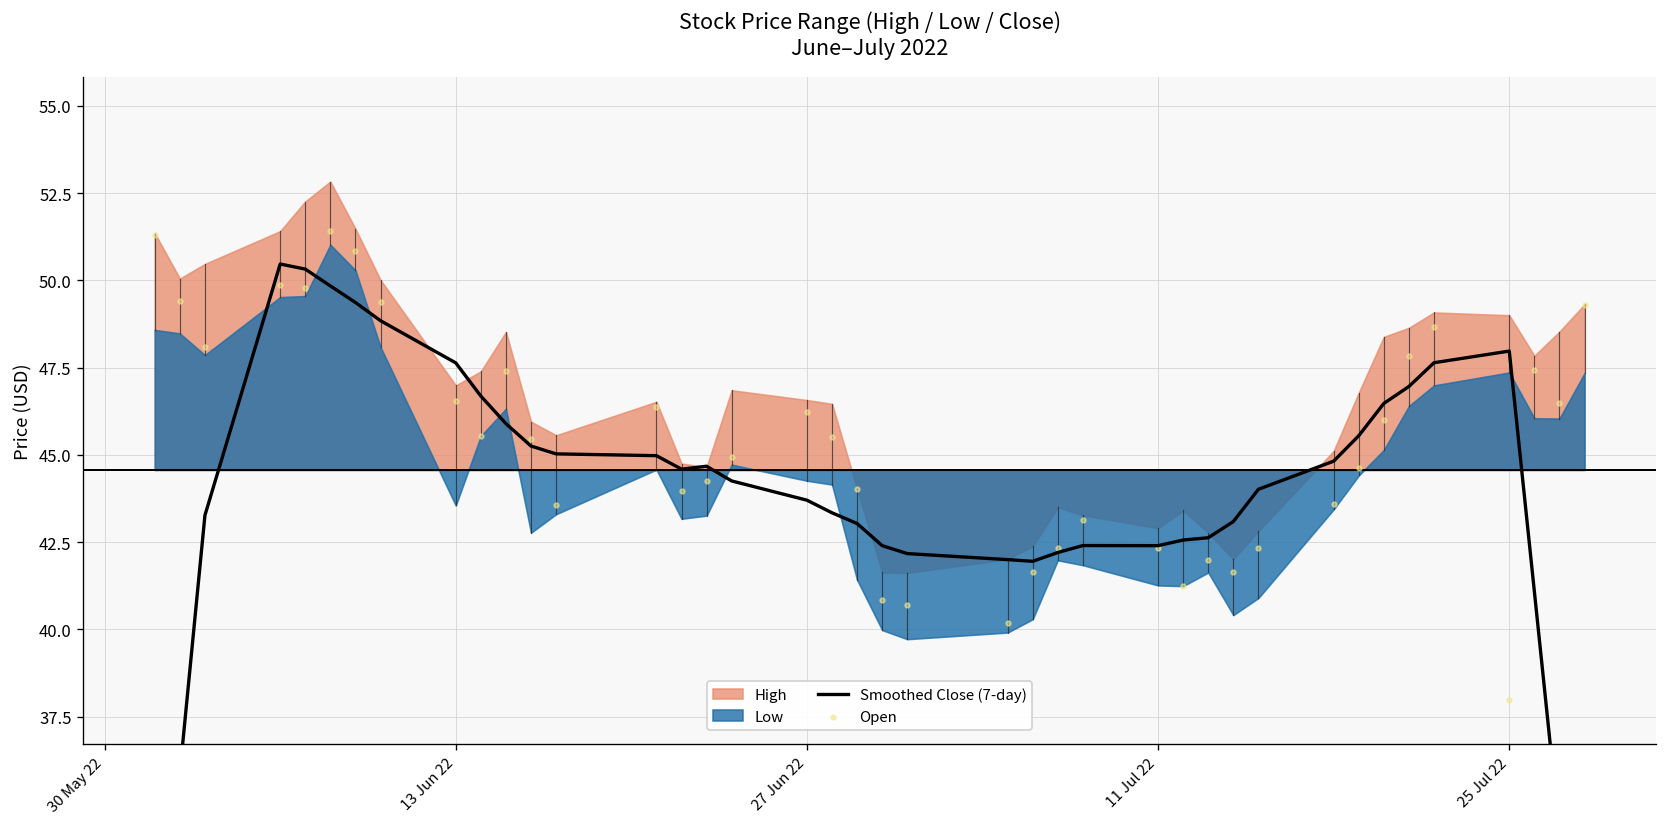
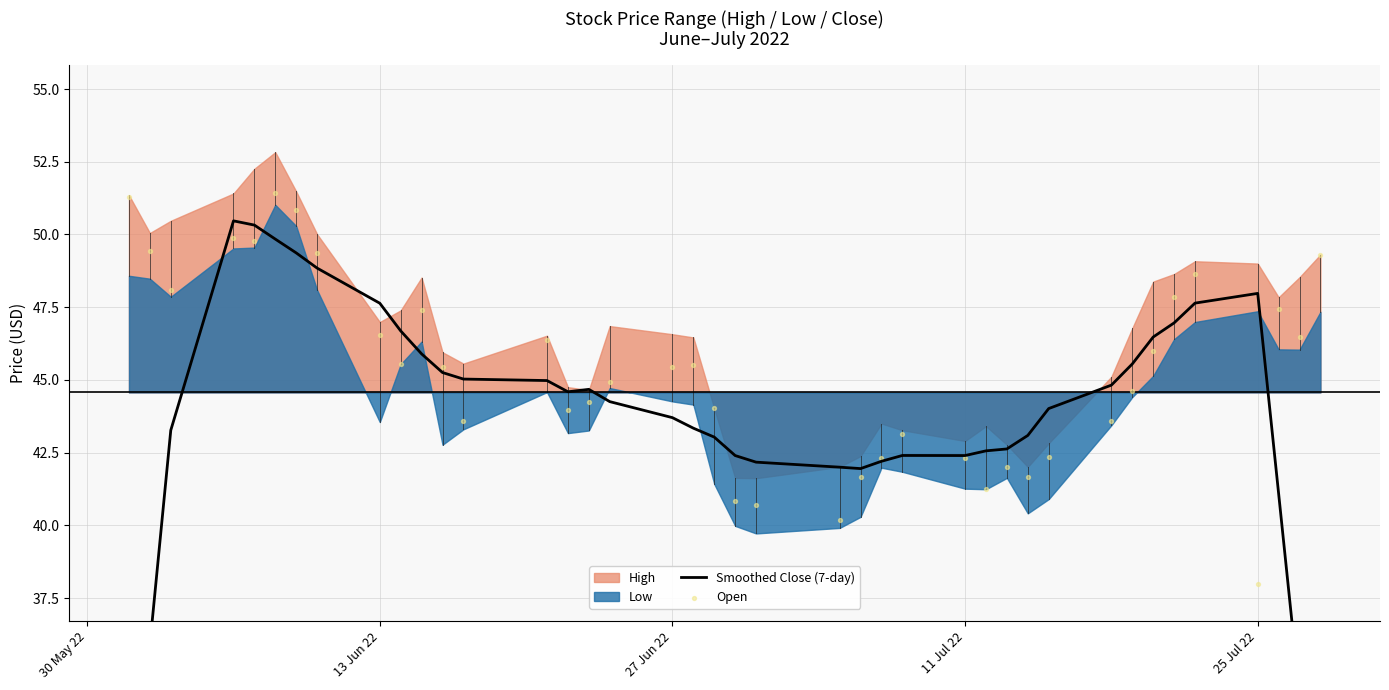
  {
    "Open": {
-     "27 Jun 22": 46.2
+     "27 Jun 22": 45.4
    }
  }
